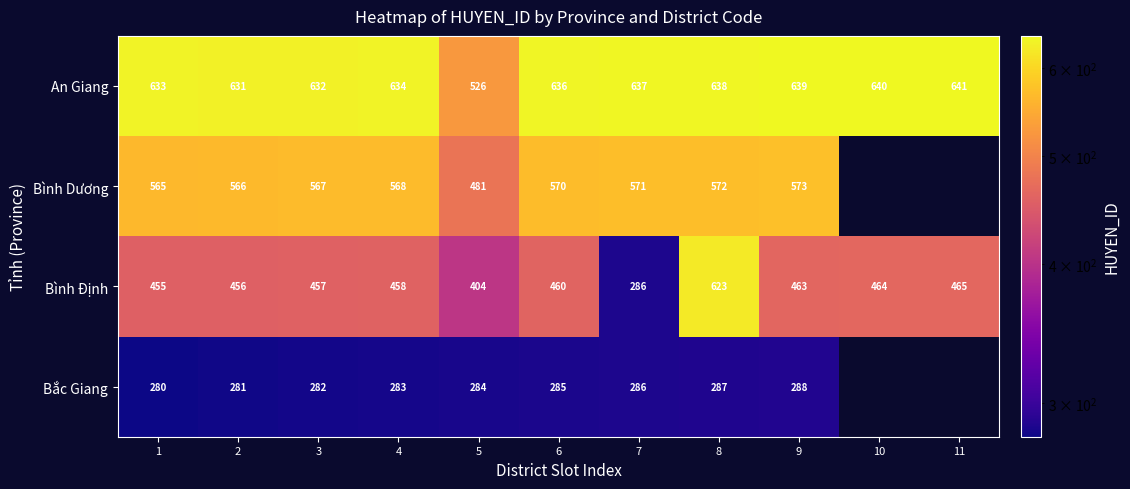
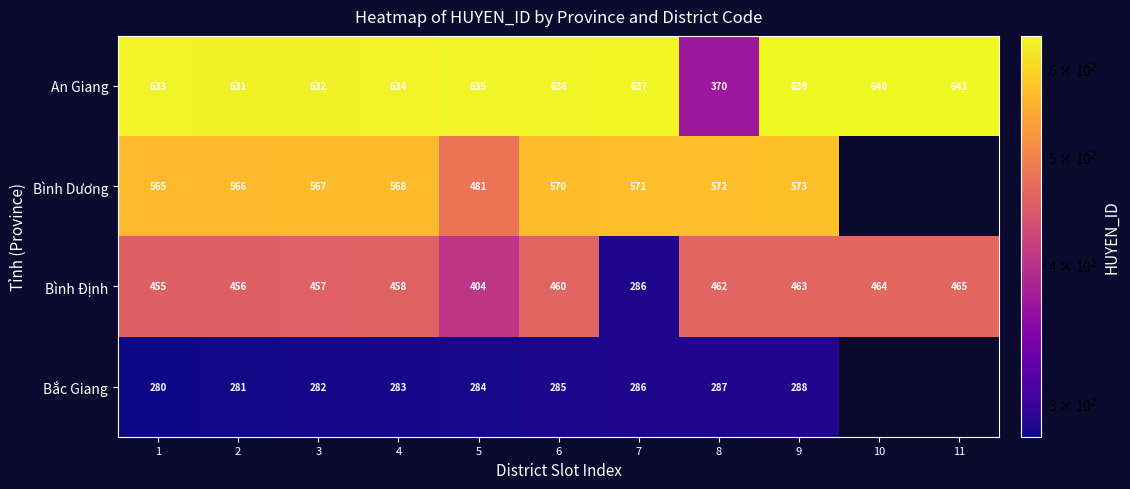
  {
    "An Giang": {
      "1": 633,
      "2": 631,
      "3": 632,
      "4": 634,
-     "5": 526,
+     "5": 635,
      "6": 636,
      "7": 637,
-     "8": 638,
+     "8": 370,
      "9": 639,
      "10": 640,
      "11": 641
    },
    "Bình Dương": {
      "1": 565,
      "2": 566,
      "3": 567,
      "4": 568,
      "5": 481,
      "6": 570,
      "7": 571,
      "8": 572,
      "9": 573
    },
    "Bình Định": {
      "1": 455,
      "2": 456,
      "3": 457,
      "4": 458,
      "5": 404,
      "6": 460,
      "7": 286,
-     "8": 623,
+     "8": 462,
      "9": 463,
      "10": 464,
      "11": 465
    },
    "Bắc Giang": {
      "1": 280,
      "2": 281,
      "3": 282,
      "4": 283,
      "5": 284,
      "6": 285,
      "7": 286,
      "8": 287,
      "9": 288
    }
  }
